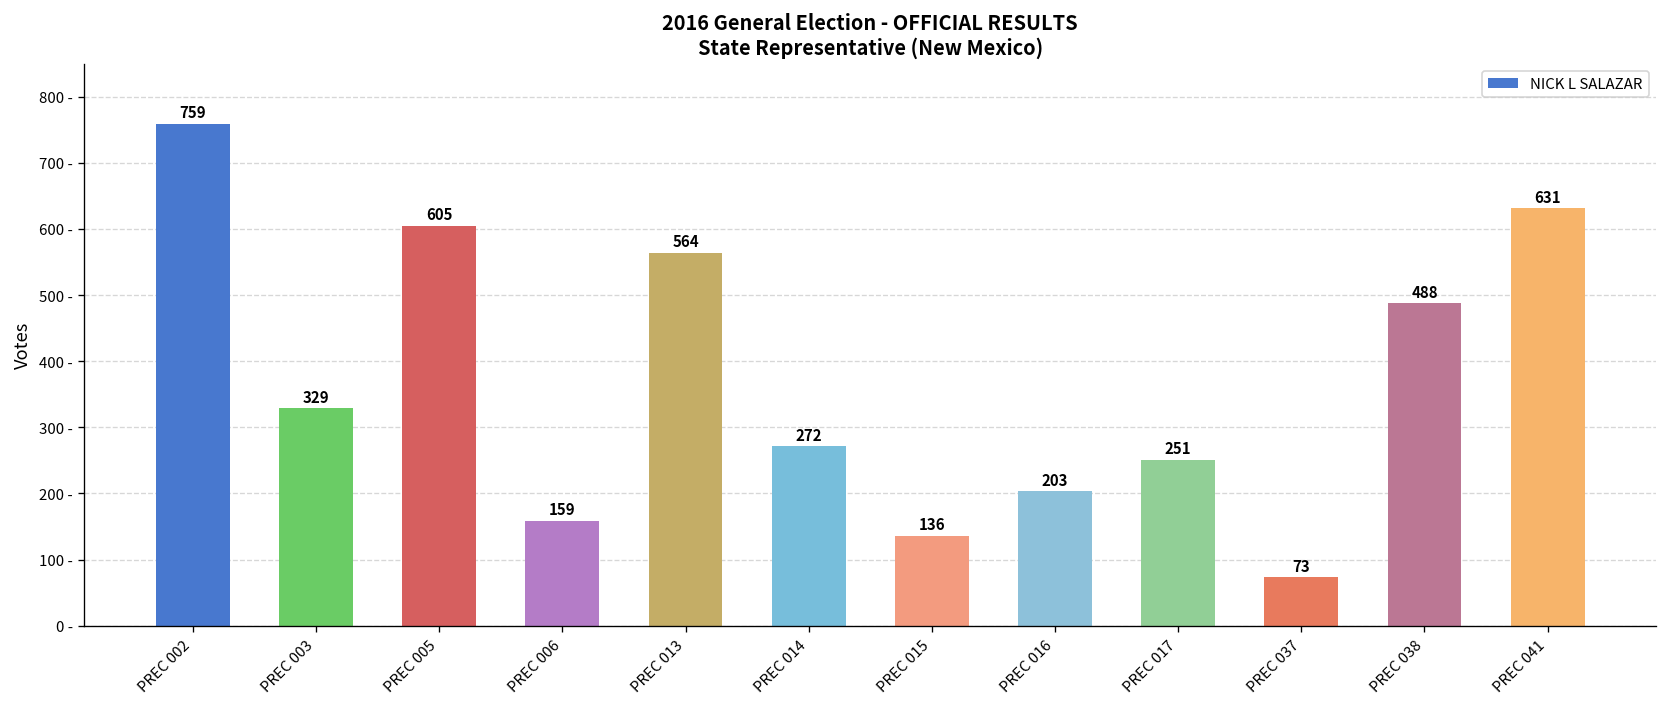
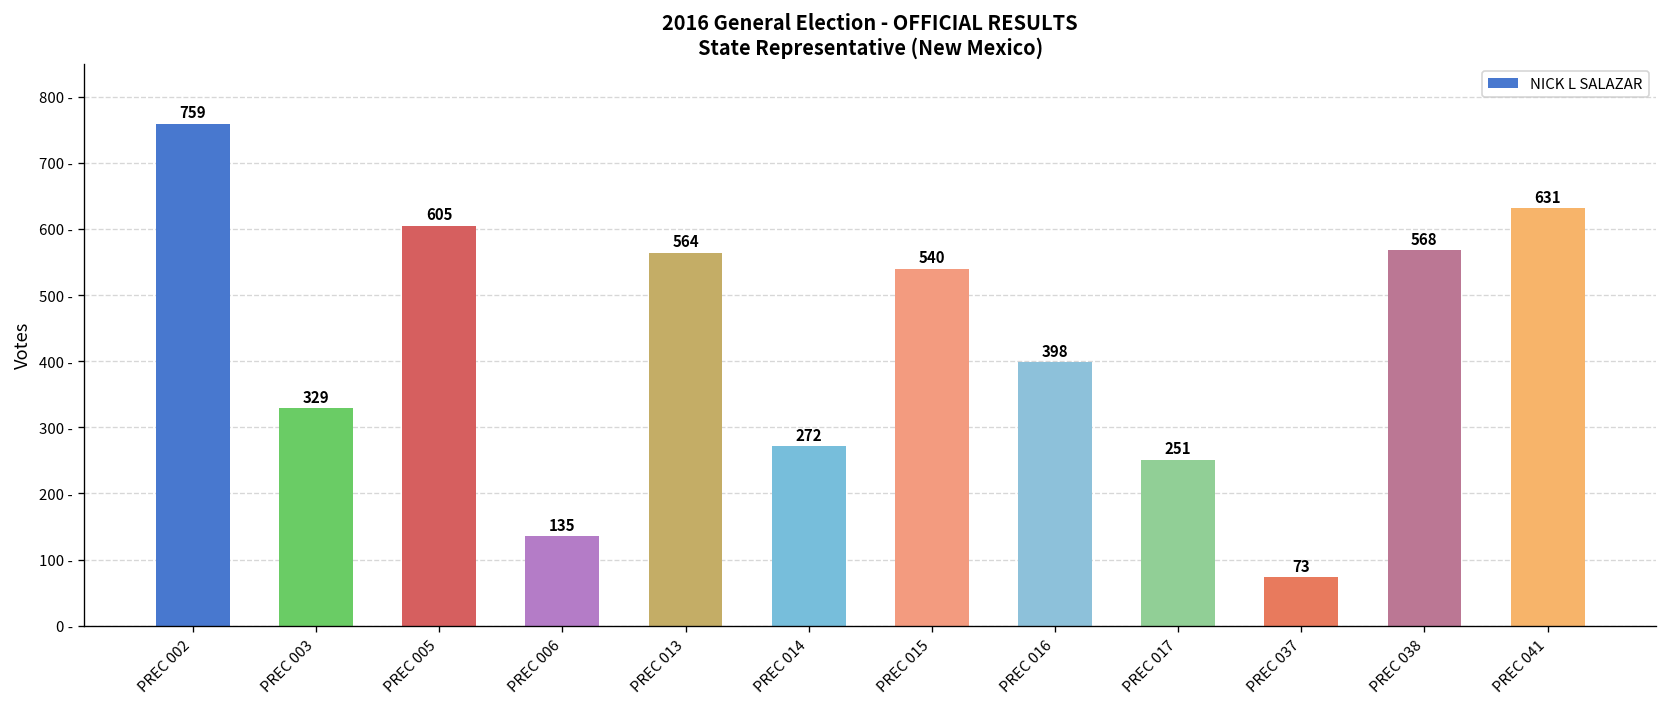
  {
    "PREC 002": 759,
    "PREC 003": 329,
    "PREC 005": 605,
-   "PREC 006": 159,
+   "PREC 006": 135,
    "PREC 013": 564,
    "PREC 014": 272,
-   "PREC 015": 136,
-   "PREC 016": 203,
+   "PREC 015": 540,
+   "PREC 016": 398,
    "PREC 017": 251,
    "PREC 037": 73,
-   "PREC 038": 488,
+   "PREC 038": 568,
    "PREC 041": 631
  }
